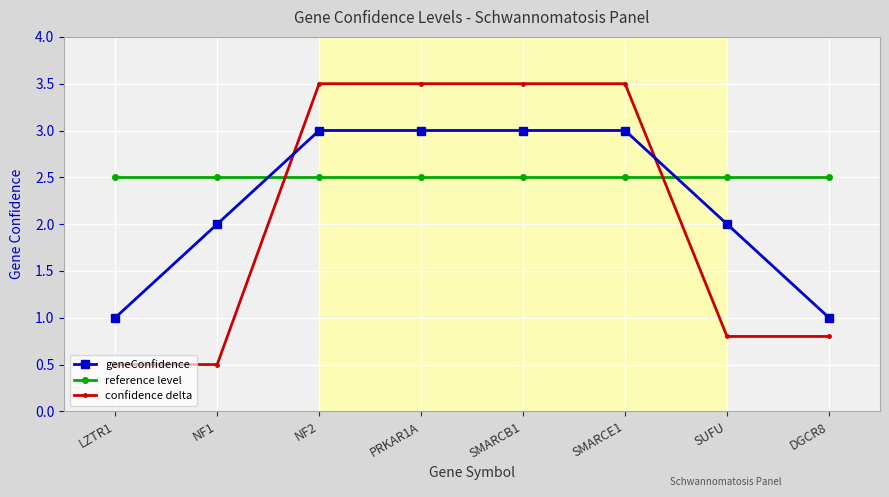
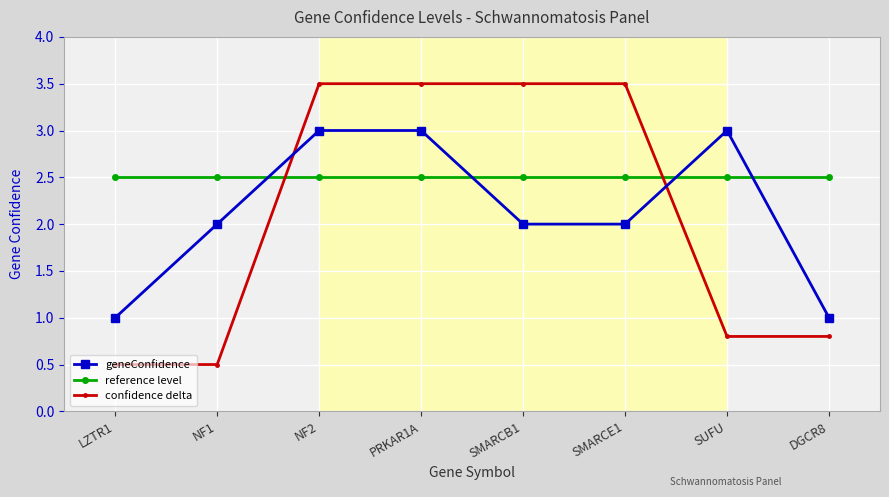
  {
    "geneConfidence": {
      "LZTR1": 1,
      "NF1": 2,
      "NF2": 3,
      "PRKAR1A": 3,
-     "SMARCB1": 3,
-     "SMARCE1": 3,
-     "SUFU": 2,
+     "SMARCB1": 2,
+     "SMARCE1": 2,
+     "SUFU": 3,
      "DGCR8": 1
    },
    "reference level": {
      "LZTR1": 2.5,
      "NF1": 2.5,
      "NF2": 2.5,
      "PRKAR1A": 2.5,
      "SMARCB1": 2.5,
      "SMARCE1": 2.5,
      "SUFU": 2.5,
      "DGCR8": 2.5
    },
    "confidence delta": {
      "NF1": 0.5,
      "NF2": 3.5,
      "PRKAR1A": 3.5,
      "SMARCB1": 3.5,
      "SMARCE1": 3.5,
      "SUFU": 0.8,
      "DGCR8": 0.8
    }
  }
